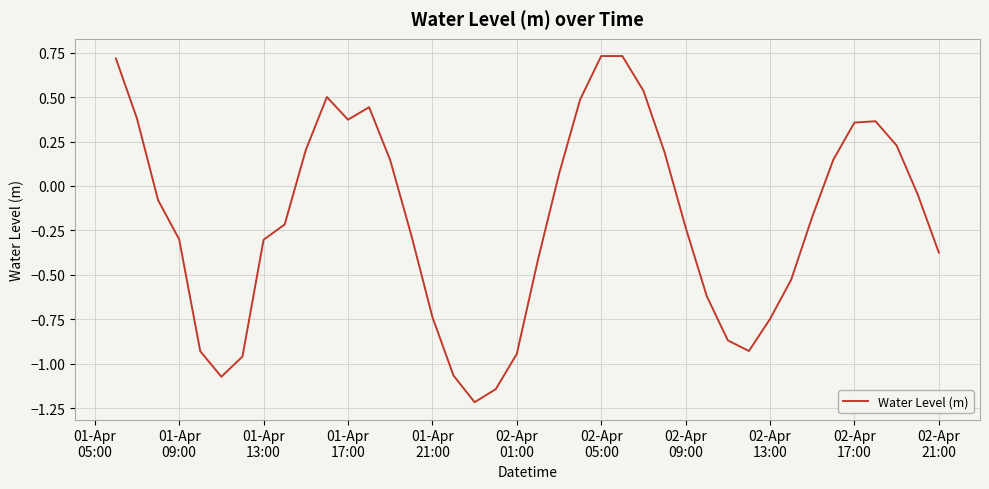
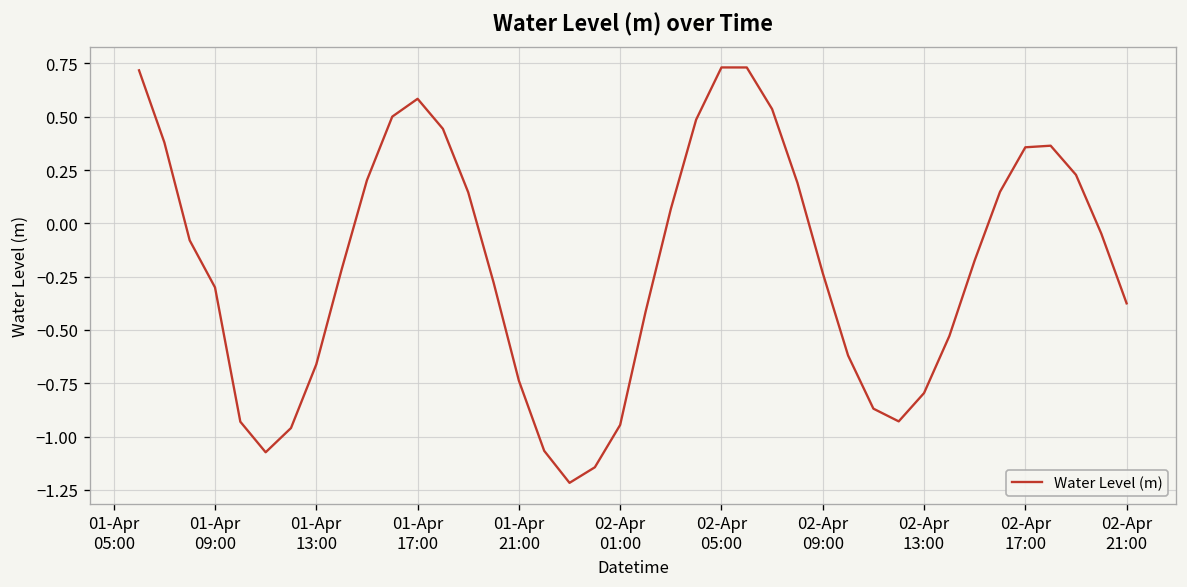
  {
    "01-Apr 09:00": -0.30,
-   "01-Apr 13:00": -0.30,
-   "01-Apr 17:00": 0.37,
+   "01-Apr 13:00": -0.66,
+   "01-Apr 17:00": 0.58,
    "01-Apr 21:00": -0.74,
    "02-Apr 01:00": -0.94,
    "02-Apr 05:00": 0.73,
    "02-Apr 09:00": -0.23,
-   "02-Apr 13:00": -0.75,
+   "02-Apr 13:00": -0.80,
    "02-Apr 17:00": 0.36,
    "02-Apr 21:00": -0.38
  }
